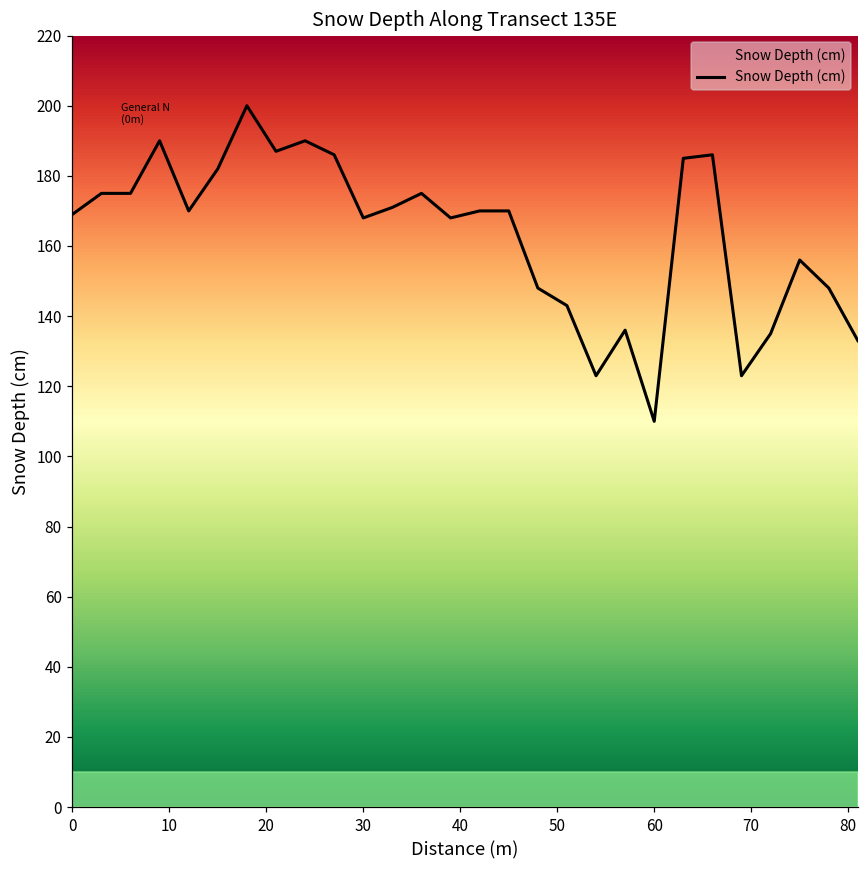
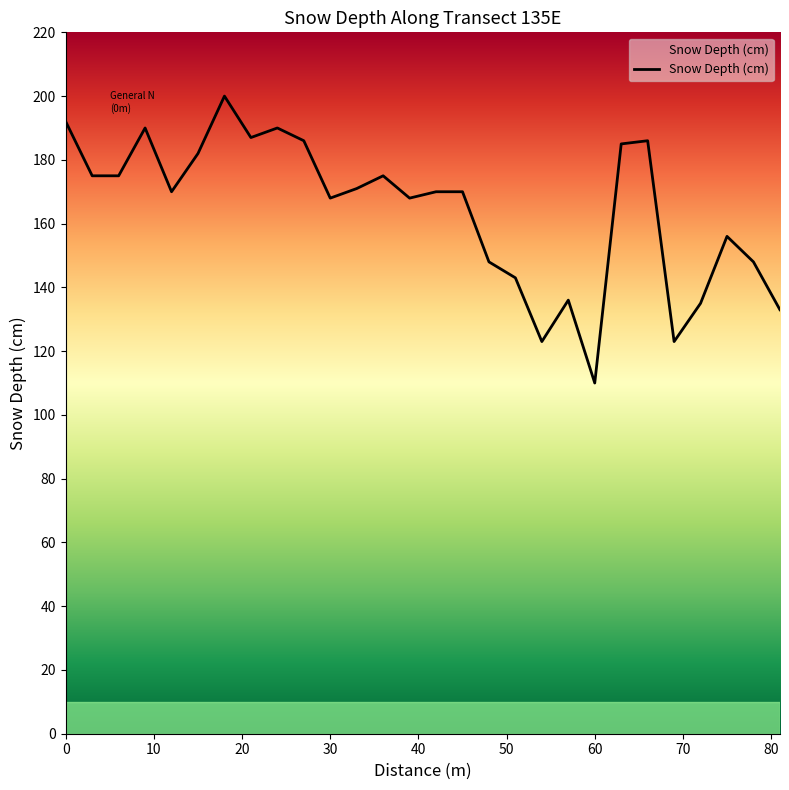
  {
-   "0": 169,
+   "0": 192,
    "30": 168,
    "60": 110
  }
